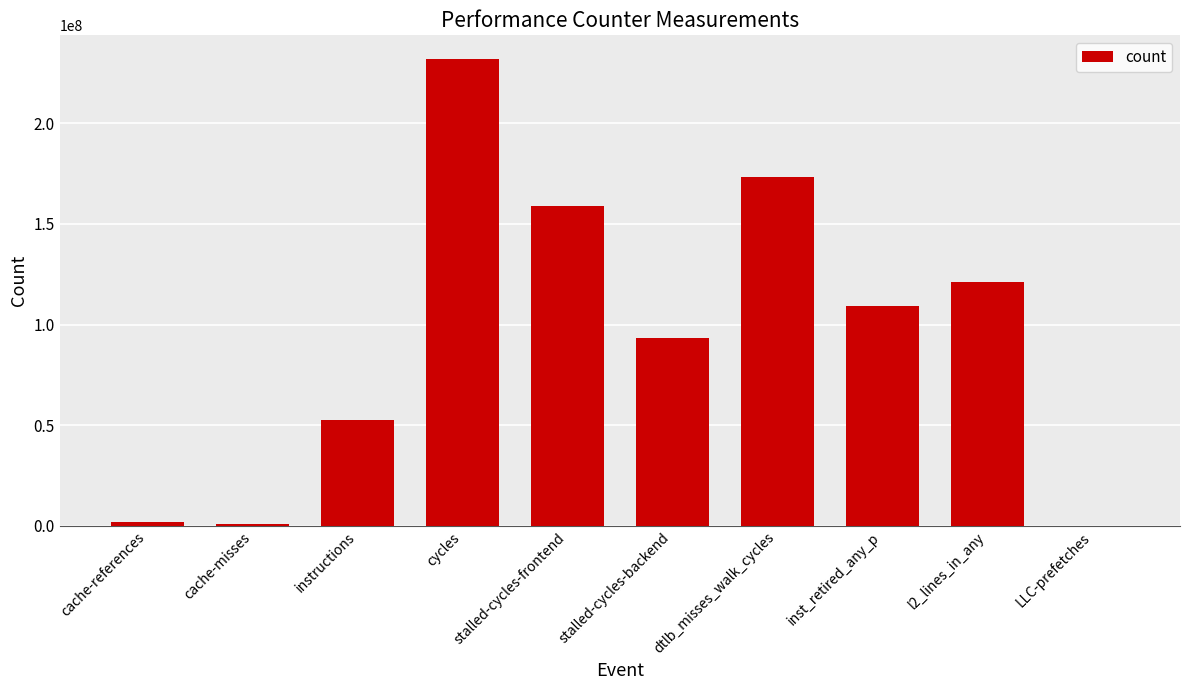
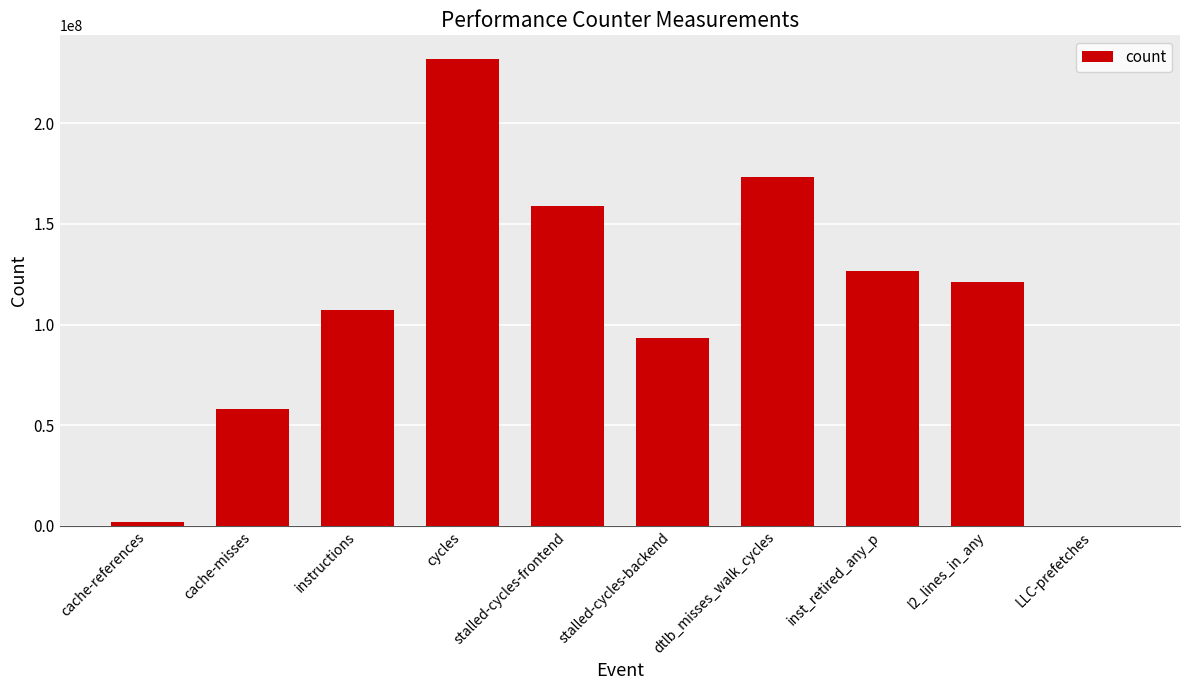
  {
    "cache-references": 2000000,
-   "cache-misses": 1000000,
-   "instructions": 53000000,
+   "cache-misses": 58000000,
+   "instructions": 107000000,
    "cycles": 232000000,
    "stalled-cycles-frontend": 159000000,
    "stalled-cycles-backend": 94000000,
    "dtlb_misses_walk_cycles": 173000000,
-   "inst_retired_any_p": 109000000,
+   "inst_retired_any_p": 127000000,
    "l2_lines_in_any": 121000000
  }
